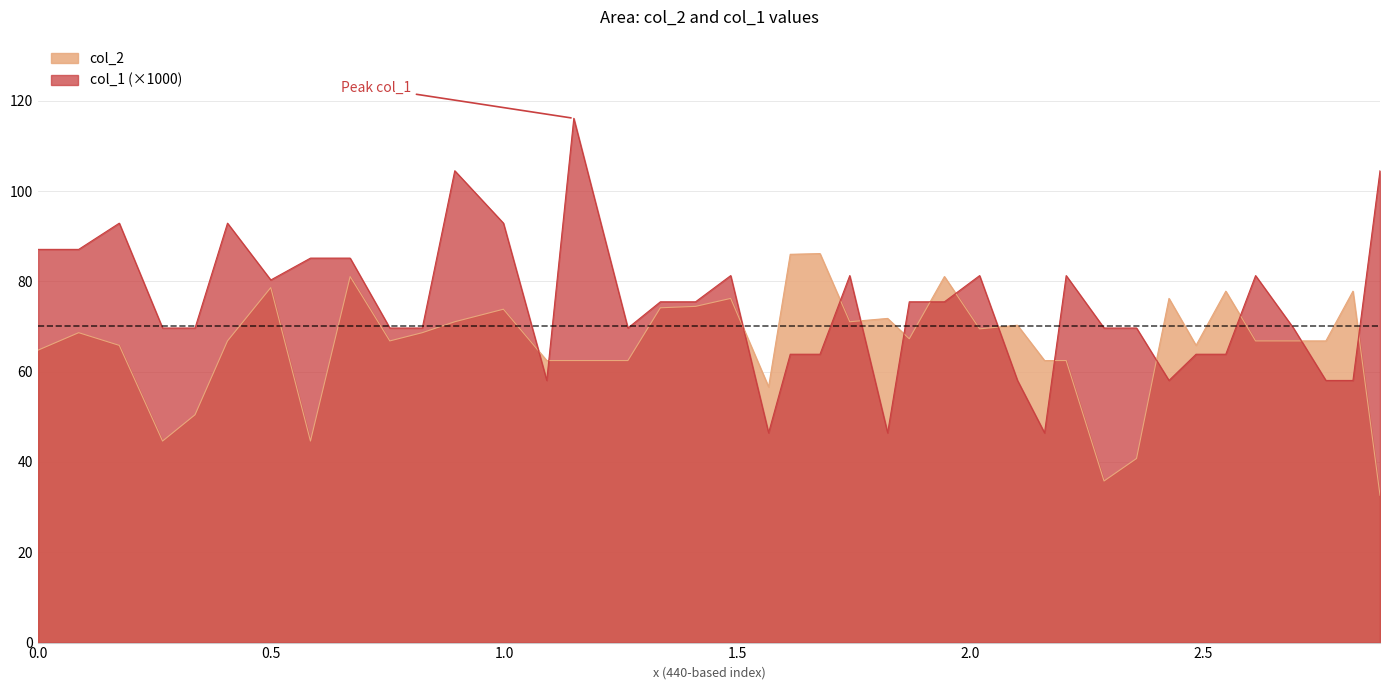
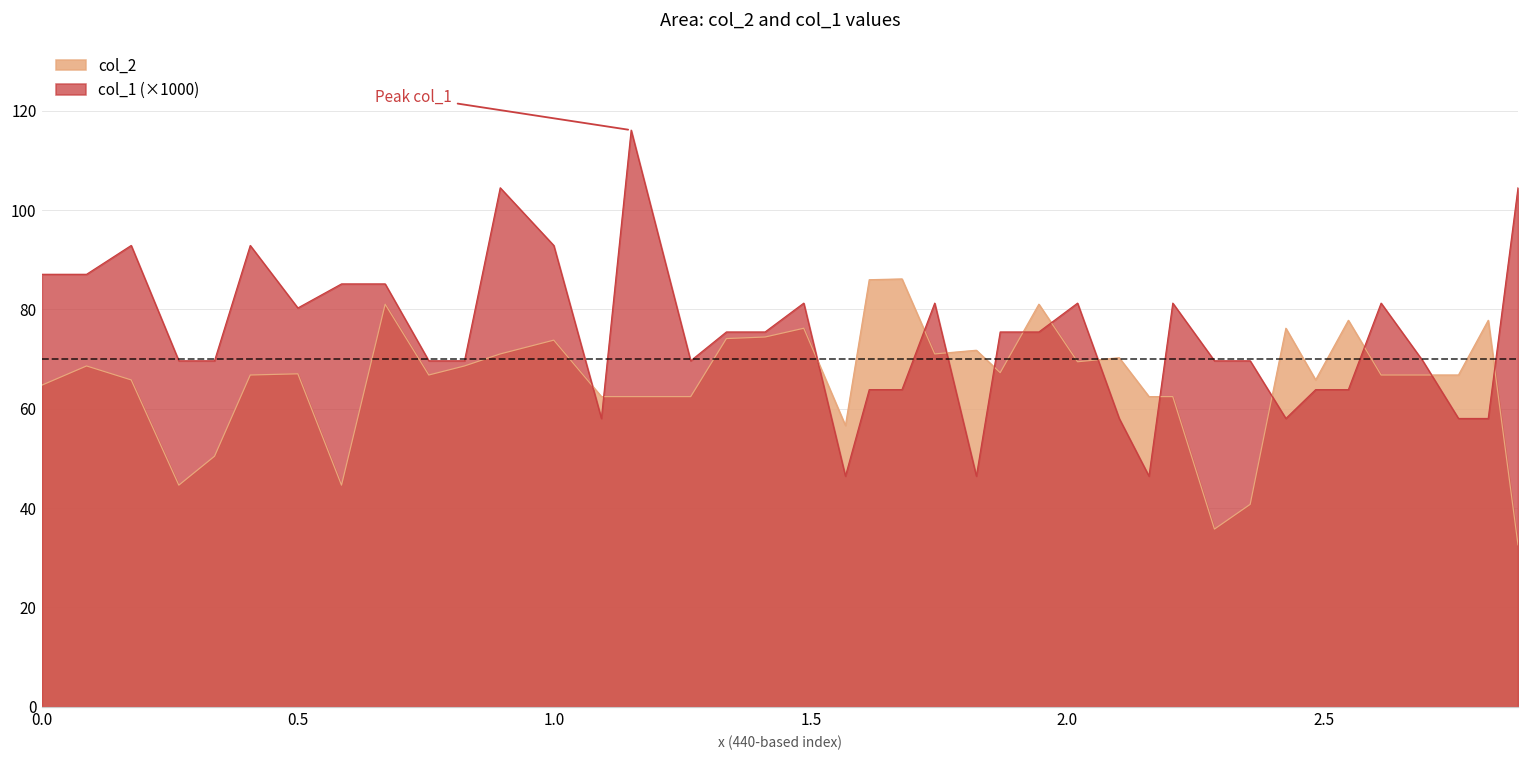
  {
    "col_2": {
      "0.0": 65,
-     "0.5": 79
+     "0.5": 67
    },
    "col_1 (×1000)": {
      "0.0": 87,
      "0.5": 80
    }
  }
